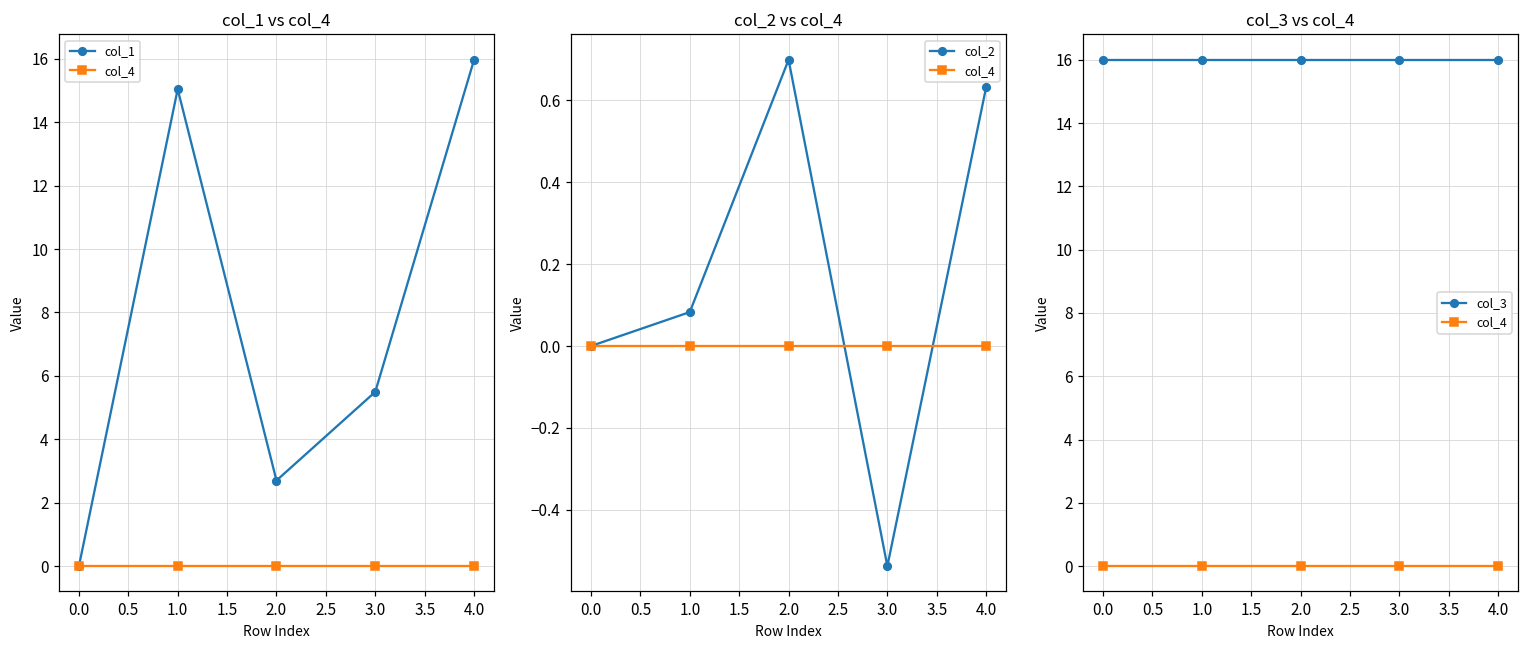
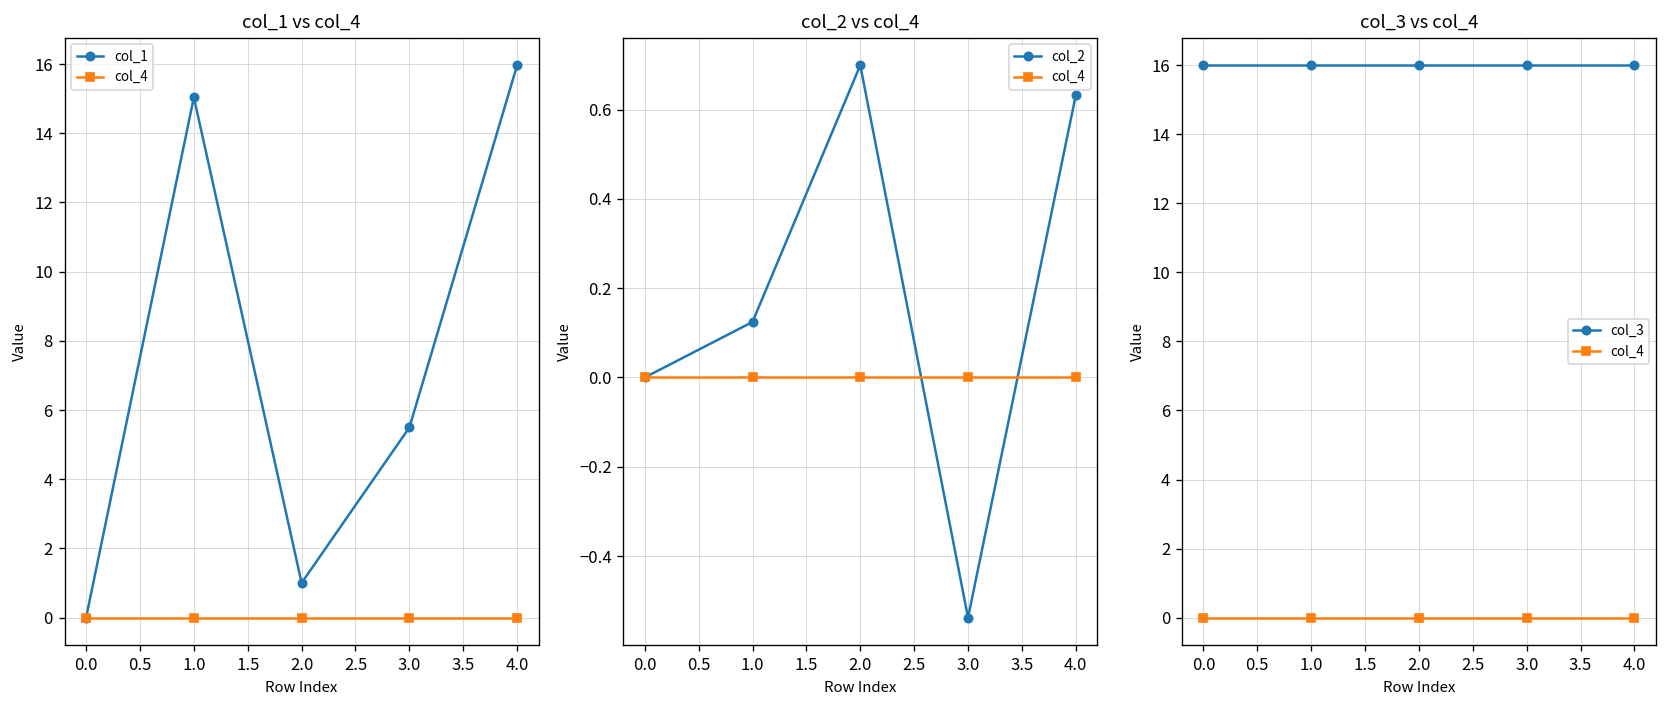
  {
    "col_1 vs col_4": {
      "col_1": {
        "1.0": 15.0,
-       "2.0": 2.7,
+       "2.0": 1.0,
        "3.0": 5.5,
        "4.0": 16.0
      },
      "col_4": {
        "1.0": 0.0,
        "2.0": 0.0,
        "3.0": 0.0,
        "4.0": 0.0
      }
    },
    "col_2 vs col_4": {
      "col_2": {
-       "1.0": 0.08,
+       "1.0": 0.12,
        "2.0": 0.70,
        "3.0": -0.54,
        "4.0": 0.63
      },
      "col_4": {
        "1.0": 0.00,
        "2.0": 0.00,
        "3.0": 0.00,
        "4.0": 0.00
      }
    },
    "col_3 vs col_4": {
      "col_3": {
        "0.0": 16.0,
        "1.0": 16.0,
        "2.0": 16.0,
        "3.0": 16.0,
        "4.0": 16.0
      },
      "col_4": {
        "0.0": 0.0,
        "1.0": 0.0,
        "2.0": 0.0,
        "3.0": 0.0,
        "4.0": 0.0
      }
    }
  }
